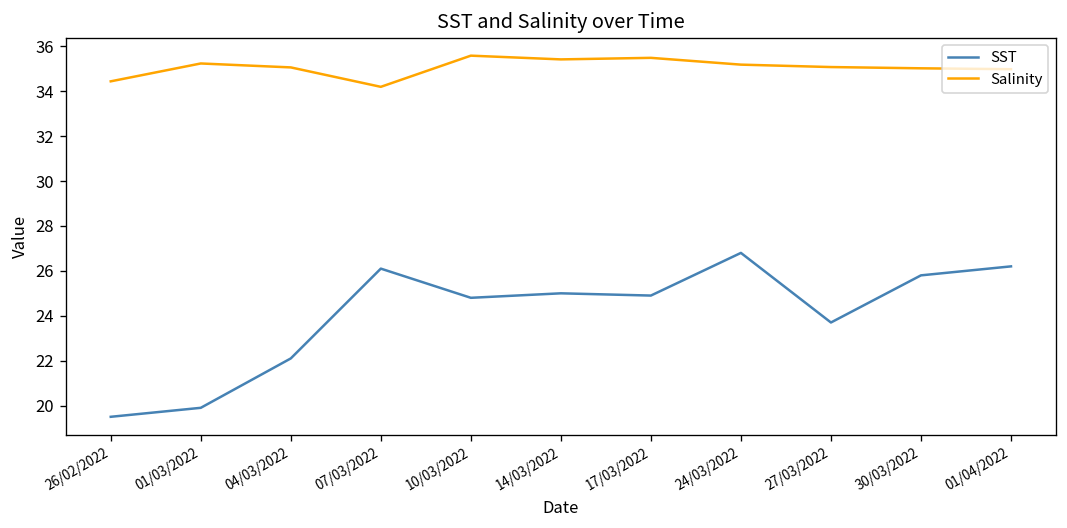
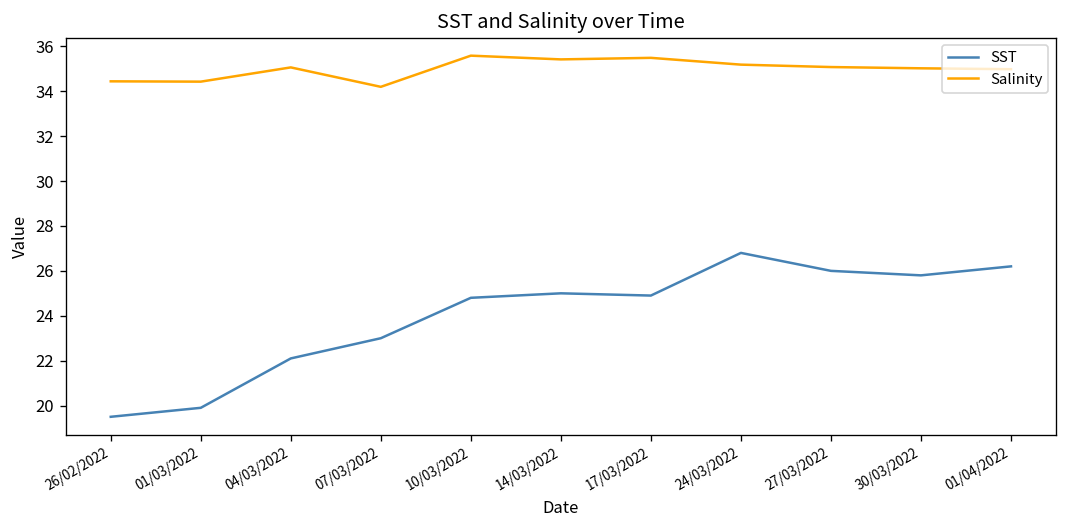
  {
    "SST": {
      "26/02/2022": 19.5,
      "01/03/2022": 19.9,
      "04/03/2022": 22.1,
-     "07/03/2022": 26.1,
+     "07/03/2022": 23.0,
      "10/03/2022": 24.8,
      "14/03/2022": 25.0,
      "17/03/2022": 24.9,
      "24/03/2022": 26.8,
-     "27/03/2022": 23.7,
+     "27/03/2022": 26.0,
      "30/03/2022": 25.8,
      "01/04/2022": 26.2
    },
    "Salinity": {
      "26/02/2022": 34.4,
-     "01/03/2022": 35.2,
+     "01/03/2022": 34.4,
      "04/03/2022": 35.1,
      "07/03/2022": 34.2,
      "10/03/2022": 35.6,
      "14/03/2022": 35.4,
      "17/03/2022": 35.5,
      "24/03/2022": 35.2,
      "27/03/2022": 35.1,
      "30/03/2022": 35.0
    }
  }
